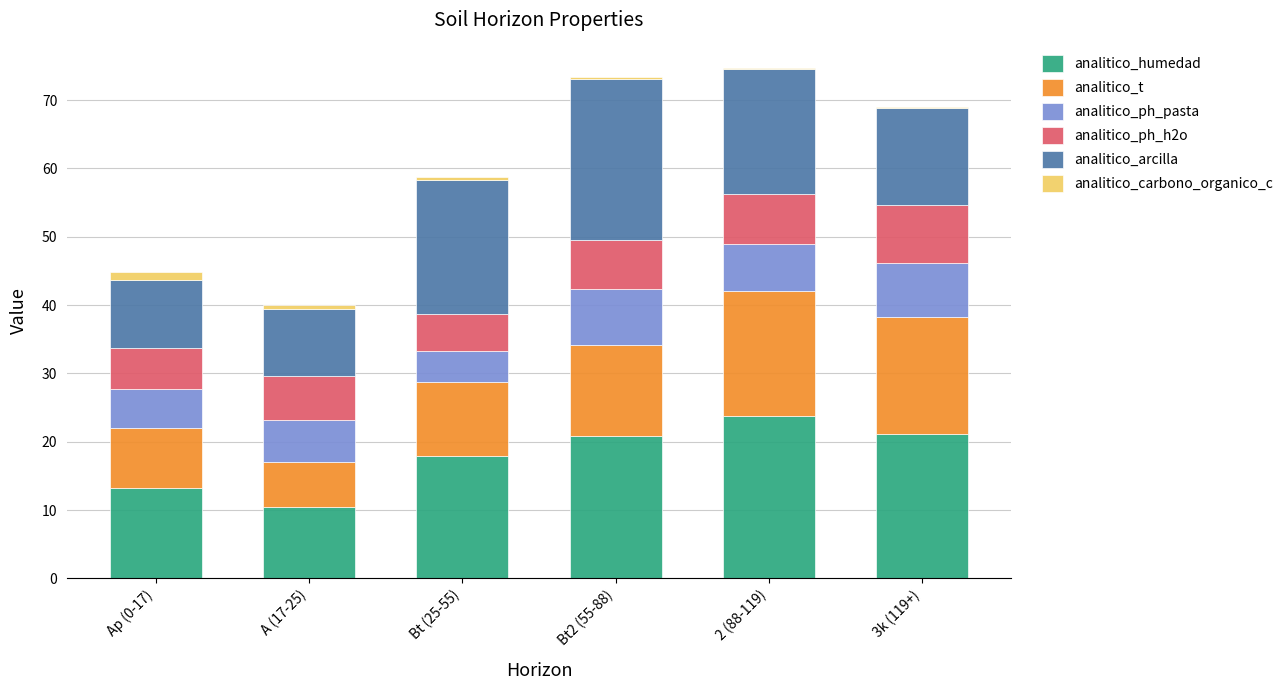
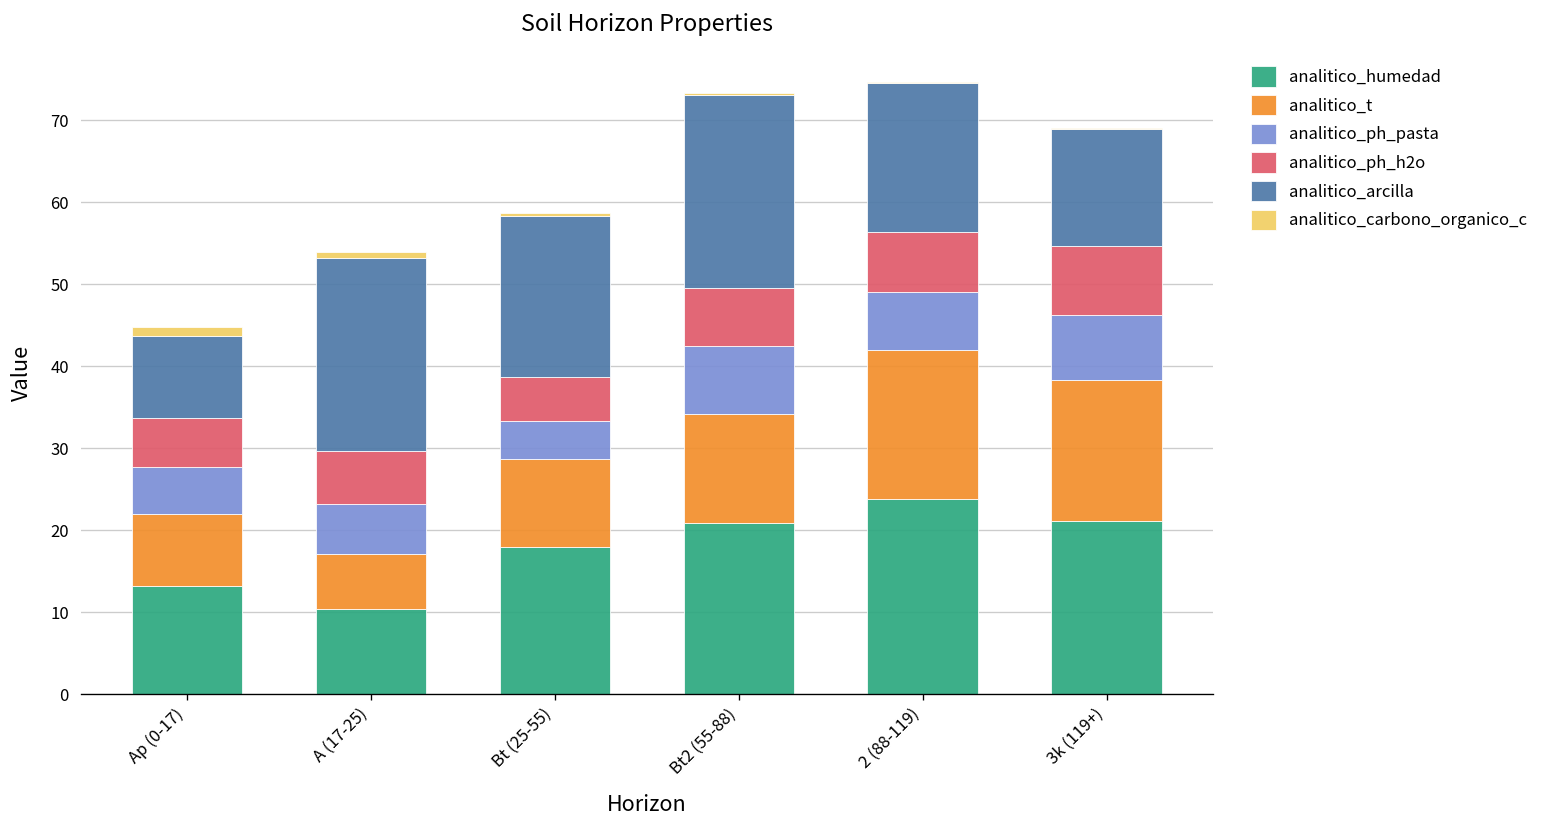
  {
    "analitico_humedad": {
      "Ap (0-17)": 13,
      "A (17-25)": 10,
      "Bt (25-55)": 18,
      "Bt2 (55-88)": 21,
      "2 (88-119)": 24,
      "3k (119+)": 21
    },
    "analitico_t": {
      "Ap (0-17)": 9,
      "A (17-25)": 7,
      "Bt (25-55)": 11,
      "Bt2 (55-88)": 13,
      "2 (88-119)": 18,
      "3k (119+)": 17
    },
    "analitico_ph_pasta": {
      "Ap (0-17)": 6,
      "A (17-25)": 6,
      "Bt (25-55)": 5,
      "Bt2 (55-88)": 8,
      "2 (88-119)": 7,
      "3k (119+)": 8
    },
    "analitico_ph_h2o": {
      "Ap (0-17)": 6,
      "A (17-25)": 6,
      "Bt (25-55)": 5,
      "Bt2 (55-88)": 7,
      "2 (88-119)": 7,
      "3k (119+)": 8
    },
    "analitico_arcilla": {
      "Ap (0-17)": 10,
-     "A (17-25)": 10,
+     "A (17-25)": 24,
      "Bt (25-55)": 20,
      "Bt2 (55-88)": 24,
      "2 (88-119)": 18,
      "3k (119+)": 14
    },
    "analitico_carbono_organico_c": {
      "Ap (0-17)": 1,
      "A (17-25)": 1,
      "Bt (25-55)": 0
    }
  }
